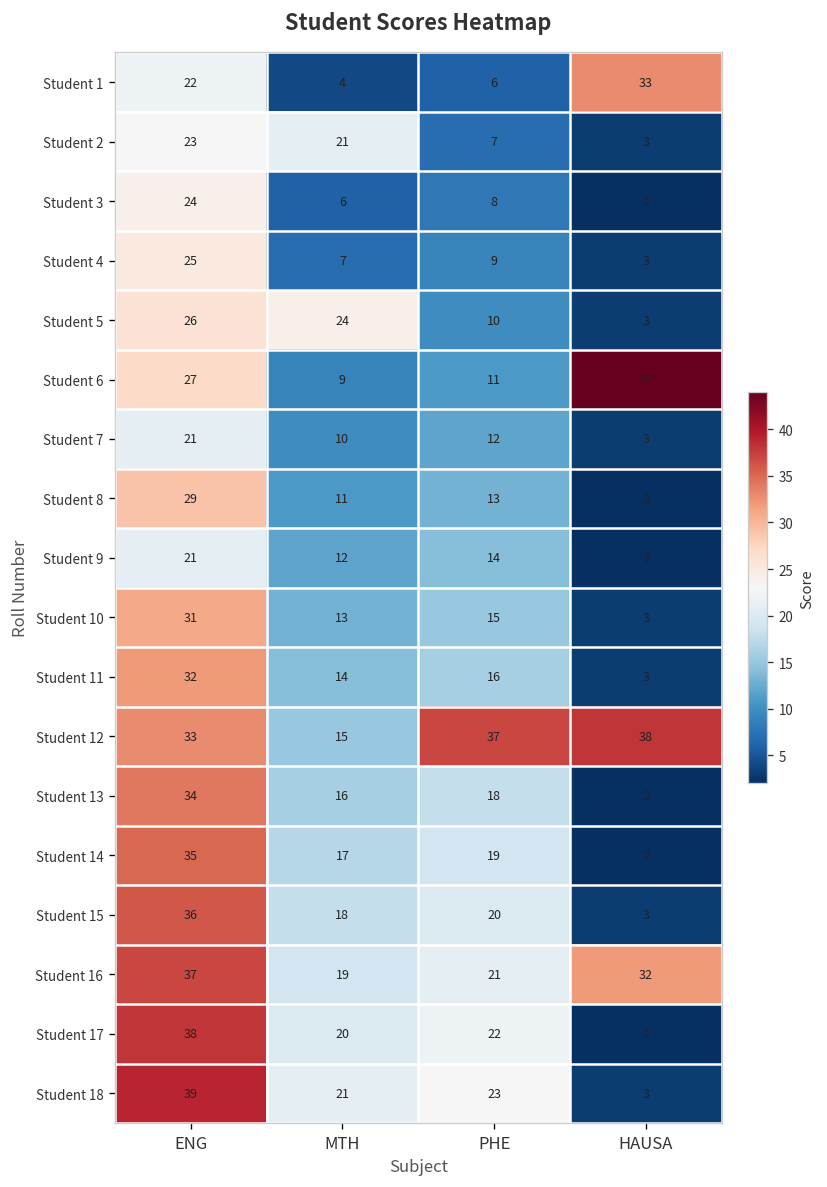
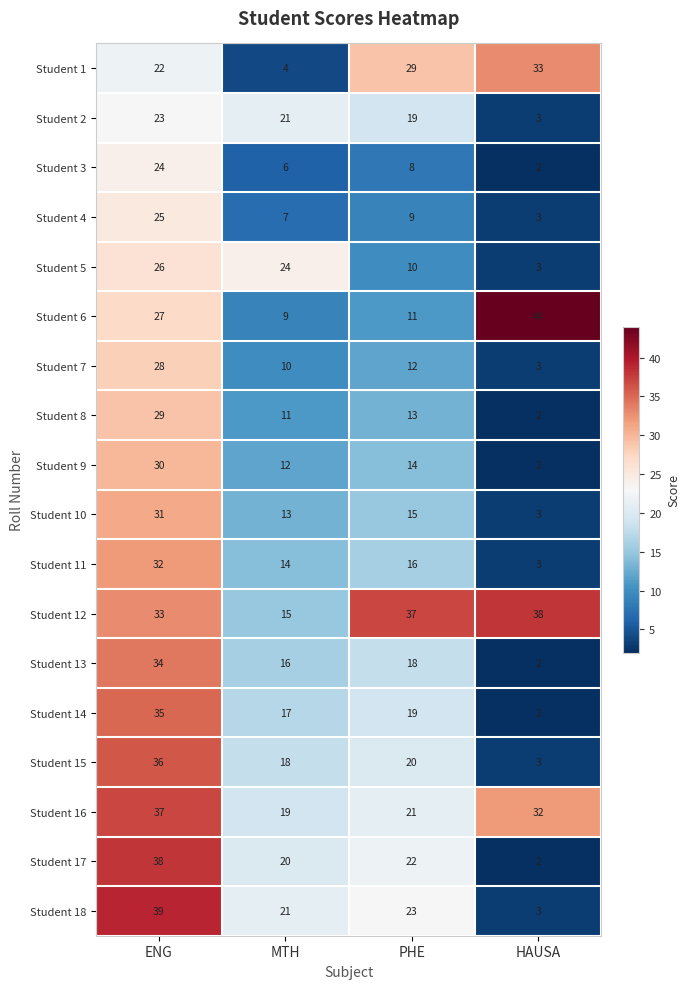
  {
    "Student 1": {
      "ENG": 22,
      "MTH": 4,
-     "PHE": 6,
+     "PHE": 29,
      "HAUSA": 33
    },
    "Student 2": {
      "ENG": 23,
      "MTH": 21,
-     "PHE": 7,
+     "PHE": 19,
      "HAUSA": 3
    },
    "Student 3": {
      "ENG": 24,
      "MTH": 6,
      "PHE": 8,
      "HAUSA": 2
    },
    "Student 4": {
      "ENG": 25,
      "MTH": 7,
      "PHE": 9,
      "HAUSA": 3
    },
    "Student 5": {
      "ENG": 26,
      "MTH": 24,
      "PHE": 10,
      "HAUSA": 3
    },
    "Student 6": {
      "ENG": 27,
      "MTH": 9,
      "PHE": 11,
      "HAUSA": 44
    },
    "Student 7": {
-     "ENG": 21,
+     "ENG": 28,
      "MTH": 10,
      "PHE": 12,
      "HAUSA": 3
    },
    "Student 8": {
      "ENG": 29,
      "MTH": 11,
      "PHE": 13,
      "HAUSA": 2
    },
    "Student 9": {
-     "ENG": 21,
+     "ENG": 30,
      "MTH": 12,
      "PHE": 14,
      "HAUSA": 2
    },
    "Student 10": {
      "ENG": 31,
      "MTH": 13,
      "PHE": 15,
      "HAUSA": 3
    },
    "Student 11": {
      "ENG": 32,
      "MTH": 14,
      "PHE": 16,
      "HAUSA": 3
    },
    "Student 12": {
      "ENG": 33,
      "MTH": 15,
      "PHE": 37,
      "HAUSA": 38
    },
    "Student 13": {
      "ENG": 34,
      "MTH": 16,
      "PHE": 18,
      "HAUSA": 2
    },
    "Student 14": {
      "ENG": 35,
      "MTH": 17,
      "PHE": 19,
      "HAUSA": 2
    },
    "Student 15": {
      "ENG": 36,
      "MTH": 18,
      "PHE": 20,
      "HAUSA": 3
    },
    "Student 16": {
      "ENG": 37,
      "MTH": 19,
      "PHE": 21,
      "HAUSA": 32
    },
    "Student 17": {
      "ENG": 38,
      "MTH": 20,
      "PHE": 22,
      "HAUSA": 2
    },
    "Student 18": {
      "ENG": 39,
      "MTH": 21,
      "PHE": 23,
      "HAUSA": 3
    }
  }
